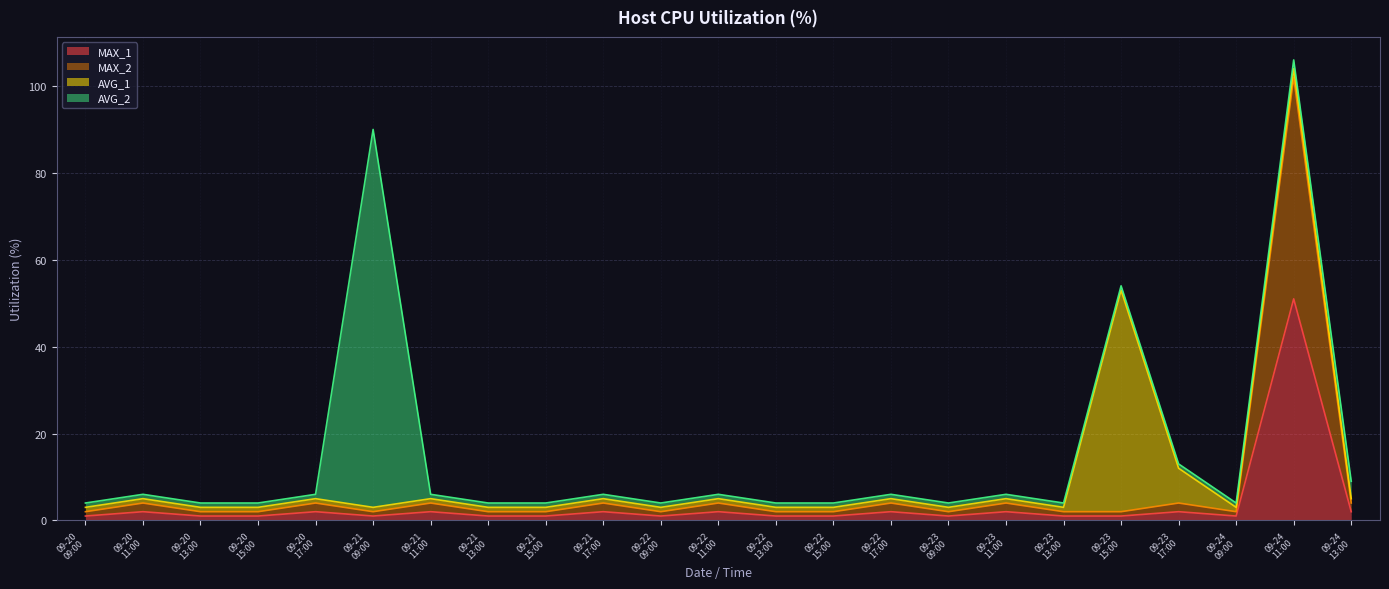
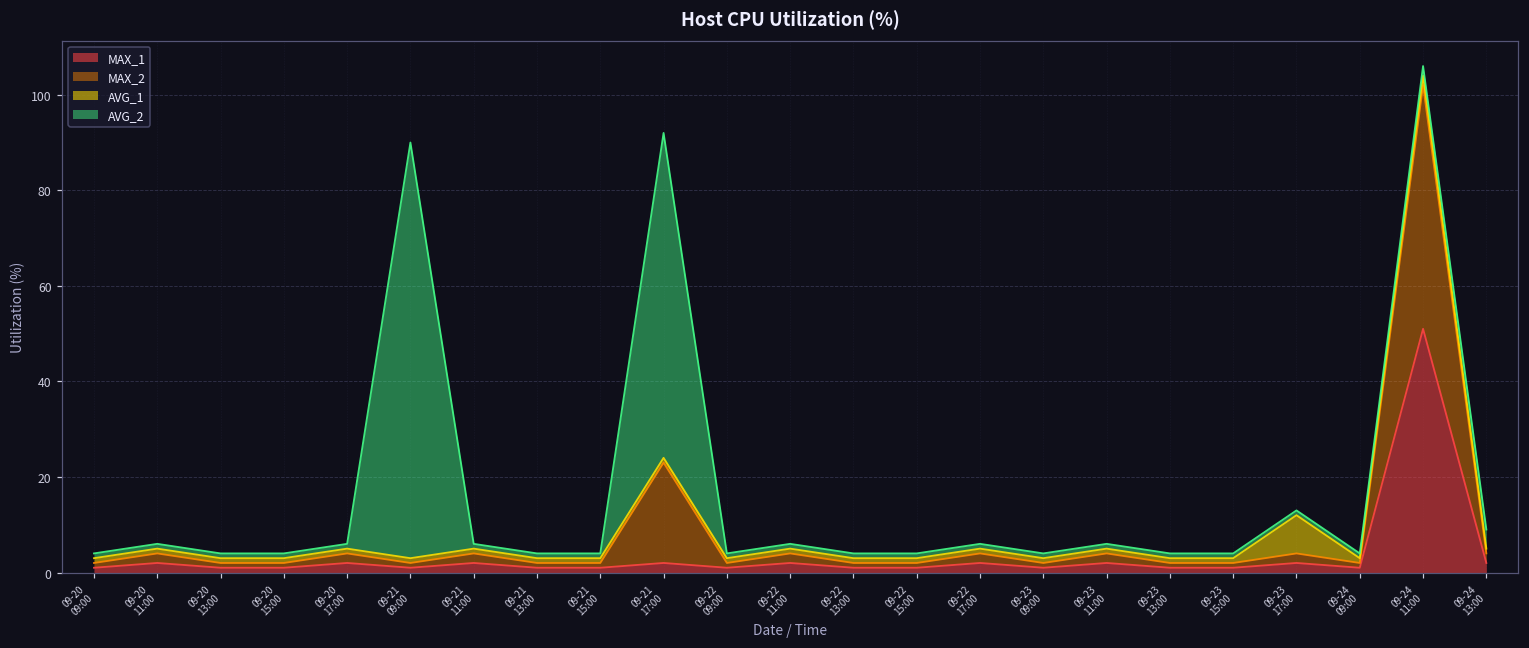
  {
    "MAX_1": {
      "09-20 09:00": 1,
      "09-20 11:00": 2,
      "09-20 13:00": 1,
      "09-20 15:00": 1,
      "09-20 17:00": 2,
      "09-21 09:00": 1,
      "09-21 11:00": 2,
      "09-21 13:00": 1,
      "09-21 15:00": 1,
      "09-21 17:00": 2,
      "09-22 09:00": 1,
      "09-22 11:00": 2,
      "09-22 13:00": 1,
      "09-22 15:00": 1,
      "09-22 17:00": 2,
      "09-23 09:00": 1,
      "09-23 11:00": 2,
      "09-23 13:00": 1,
      "09-23 15:00": 1,
      "09-23 17:00": 2,
      "09-24 09:00": 1,
      "09-24 11:00": 51,
      "09-24 13:00": 2
    },
    "MAX_2": {
      "09-20 09:00": 1,
      "09-20 11:00": 2,
      "09-20 13:00": 1,
      "09-20 15:00": 1,
      "09-20 17:00": 2,
      "09-21 09:00": 1,
      "09-21 11:00": 2,
      "09-21 13:00": 1,
      "09-21 15:00": 1,
-     "09-21 17:00": 2,
+     "09-21 17:00": 21,
      "09-22 09:00": 1,
      "09-22 11:00": 2,
      "09-22 13:00": 1,
      "09-22 15:00": 1,
      "09-22 17:00": 2,
      "09-23 09:00": 1,
      "09-23 11:00": 2,
      "09-23 13:00": 1,
      "09-23 15:00": 1,
      "09-23 17:00": 2,
      "09-24 09:00": 1,
      "09-24 11:00": 51,
      "09-24 13:00": 2
    },
    "AVG_1": {
      "09-20 09:00": 1,
      "09-20 11:00": 1,
      "09-20 13:00": 1,
      "09-20 15:00": 1,
      "09-20 17:00": 1,
      "09-21 09:00": 1,
      "09-21 11:00": 1,
      "09-21 13:00": 1,
      "09-21 15:00": 1,
      "09-21 17:00": 1,
      "09-22 09:00": 1,
      "09-22 11:00": 1,
      "09-22 13:00": 1,
      "09-22 15:00": 1,
      "09-22 17:00": 1,
      "09-23 09:00": 1,
      "09-23 11:00": 1,
      "09-23 13:00": 1,
-     "09-23 15:00": 51,
+     "09-23 15:00": 1,
      "09-23 17:00": 8,
      "09-24 09:00": 1,
      "09-24 11:00": 2,
      "09-24 13:00": 1
    },
    "AVG_2": {
      "09-20 09:00": 1,
      "09-20 11:00": 1,
      "09-20 13:00": 1,
      "09-20 15:00": 1,
      "09-20 17:00": 1,
      "09-21 09:00": 87,
      "09-21 11:00": 1,
      "09-21 13:00": 1,
      "09-21 15:00": 1,
-     "09-21 17:00": 1,
+     "09-21 17:00": 68,
      "09-22 09:00": 1,
      "09-22 11:00": 1,
      "09-22 13:00": 1,
      "09-22 15:00": 1,
      "09-22 17:00": 1,
      "09-23 09:00": 1,
      "09-23 11:00": 1,
      "09-23 13:00": 1,
      "09-23 15:00": 1,
      "09-23 17:00": 1,
      "09-24 09:00": 1,
      "09-24 11:00": 2,
      "09-24 13:00": 4
    }
  }
